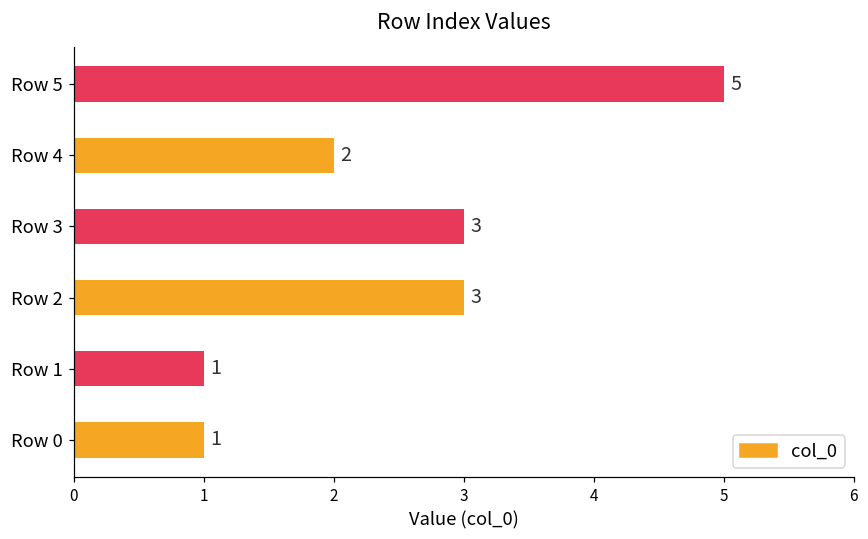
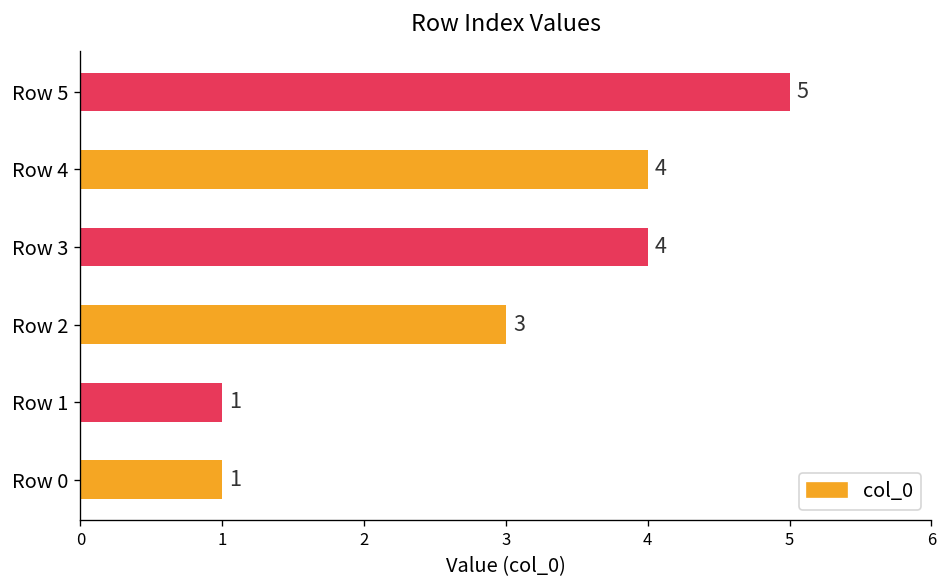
  {
    "Row 5": 5,
-   "Row 4": 2,
-   "Row 3": 3,
+   "Row 4": 4,
+   "Row 3": 4,
    "Row 2": 3,
    "Row 1": 1,
    "Row 0": 1
  }
